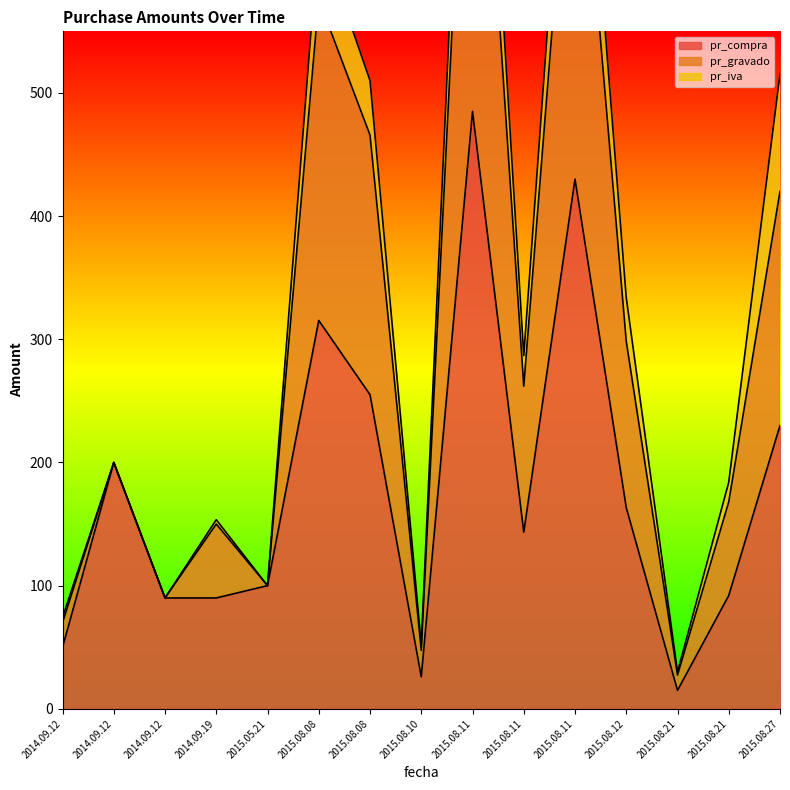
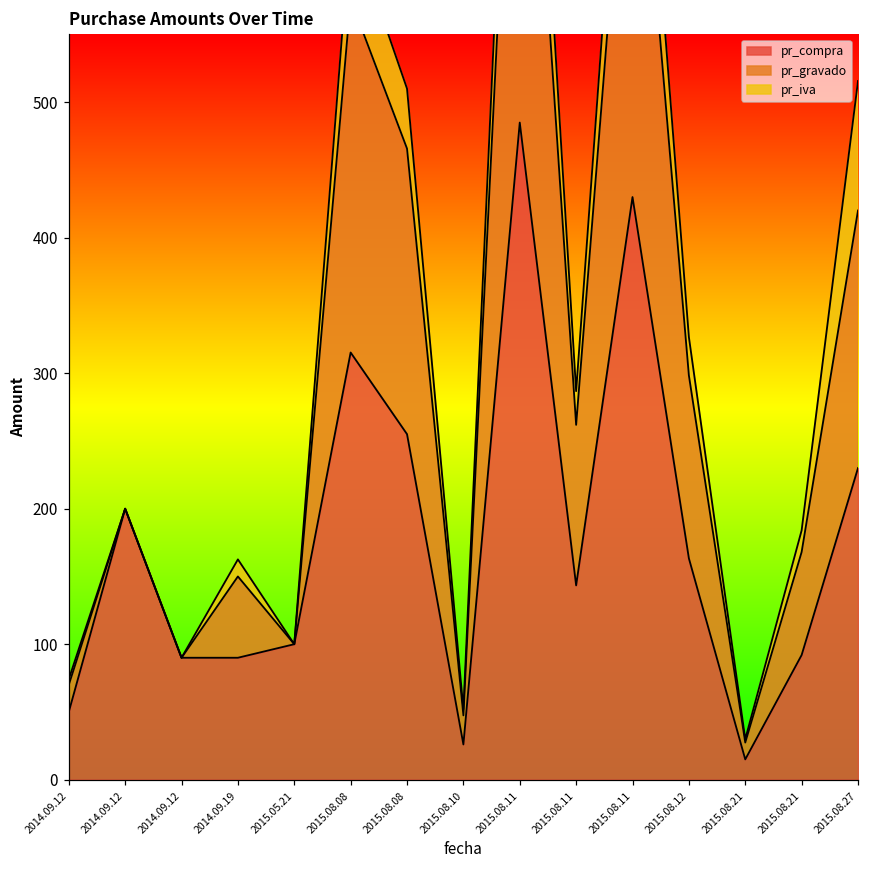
  {
    "pr_iva": {
-     "2014.09.19": 4,
+     "2014.09.19": 13,
      "2015.08.10": 5,
-     "2015.08.12": 35,
+     "2015.08.12": 28,
      "2015.08.27": 96
    }
  }
